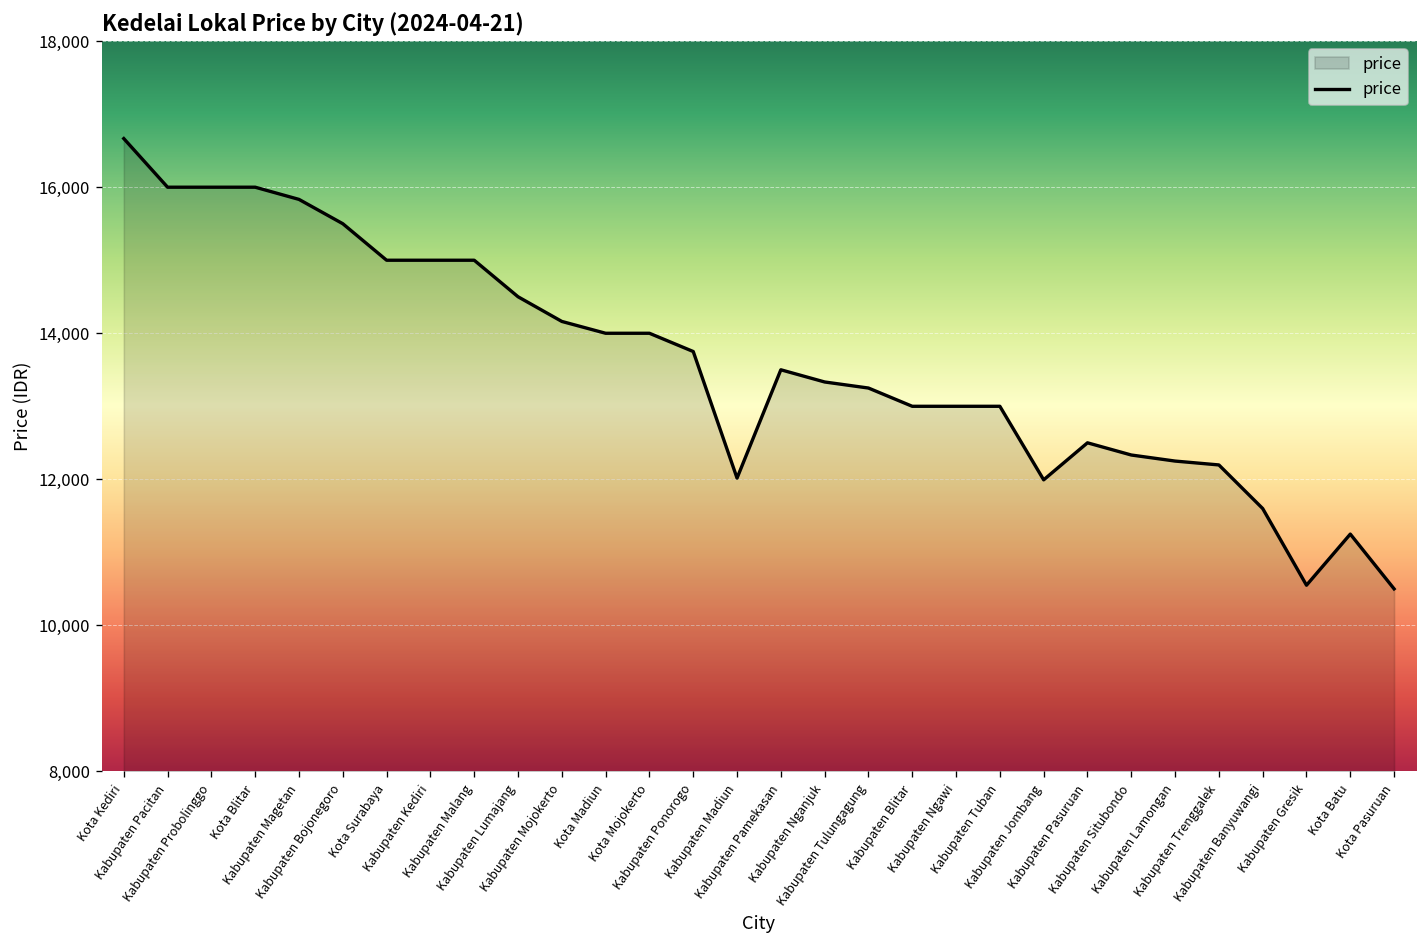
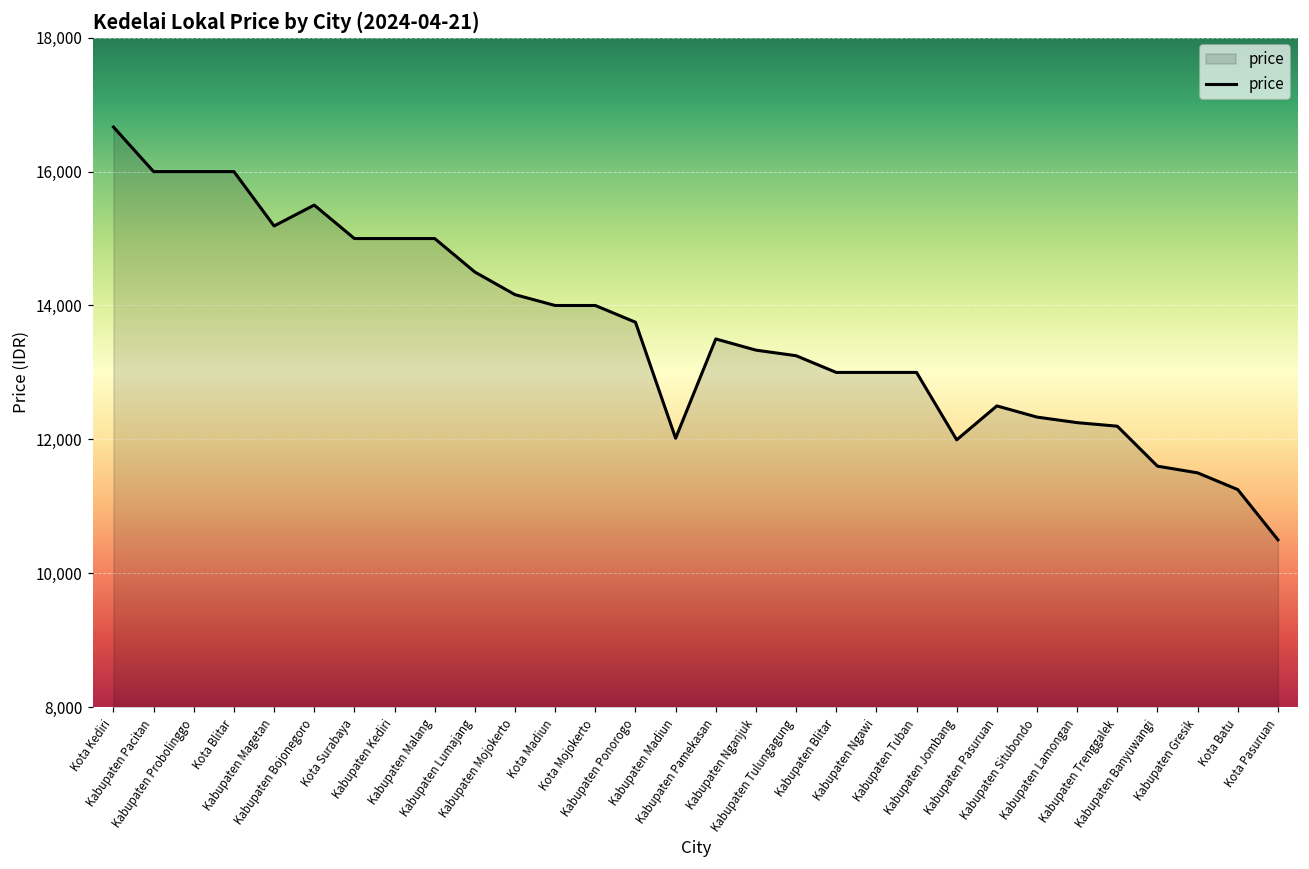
  {
    "Kota Kediri": "16,700",
    "Kabupaten Pacitan": "16,000",
    "Kabupaten Probolinggo": "16,000",
    "Kota Blitar": "16,000",
-   "Kabupaten Magetan": "15,800",
+   "Kabupaten Magetan": "15,200",
    "Kabupaten Bojonegoro": "15,500",
    "Kota Surabaya": "15,000",
    "Kabupaten Kediri": "15,000",
    "Kabupaten Malang": "15,000",
    "Kabupaten Lumajang": "14,500",
    "Kabupaten Mojokerto": "14,200",
    "Kota Madiun": "14,000",
    "Kota Mojokerto": "14,000",
    "Kabupaten Ponorogo": "13,800",
    "Kabupaten Madiun": "12,000",
    "Kabupaten Pamekasan": "13,500",
    "Kabupaten Nganjuk": "13,300",
    "Kabupaten Tulungagung": "13,300",
    "Kabupaten Blitar": "13,000",
    "Kabupaten Ngawi": "13,000",
    "Kabupaten Tuban": "13,000",
    "Kabupaten Jombang": "12,000",
    "Kabupaten Pasuruan": "12,500",
    "Kabupaten Situbondo": "12,300",
    "Kabupaten Lamongan": "12,300",
    "Kabupaten Trenggalek": "12,200",
    "Kabupaten Banyuwangi": "11,600",
-   "Kabupaten Gresik": "10,600",
+   "Kabupaten Gresik": "11,500",
    "Kota Batu": "11,300",
    "Kota Pasuruan": "10,500"
  }
